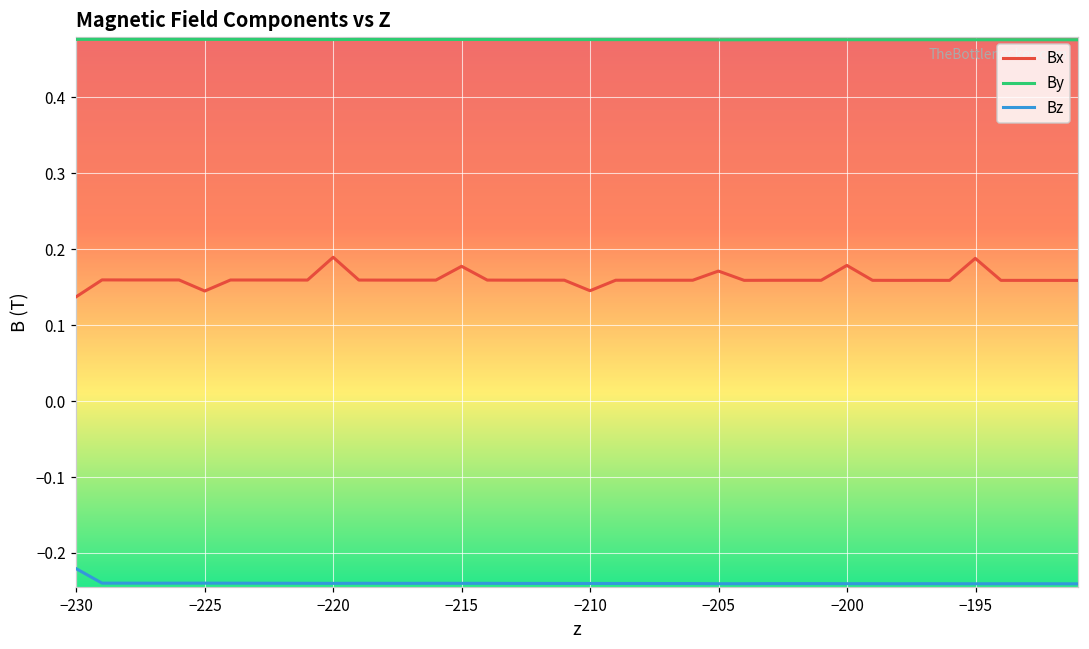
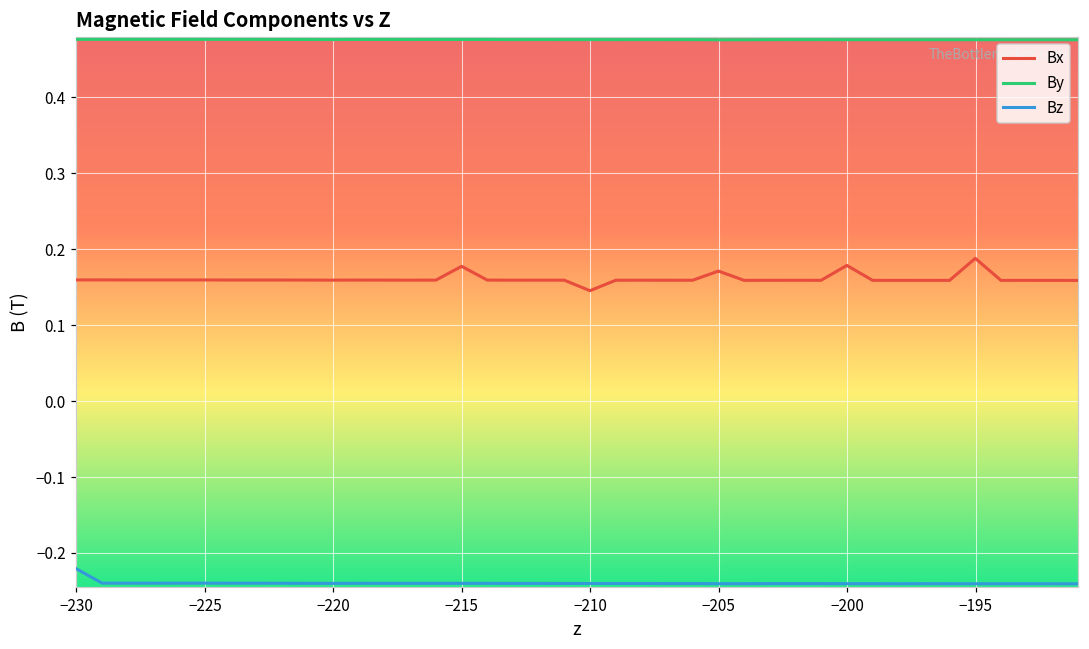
  {
    "Bx": {
-     "−230": 0.14,
-     "−225": 0.14,
-     "−220": 0.19,
+     "−230": 0.16,
+     "−225": 0.16,
+     "−220": 0.16,
      "−215": 0.18,
      "−210": 0.15,
      "−205": 0.17,
      "−200": 0.18,
      "−195": 0.19
    },
    "By": {
      "−230": 0.48,
      "−225": 0.48,
      "−220": 0.48,
      "−215": 0.48,
      "−210": 0.48,
      "−205": 0.48,
      "−200": 0.48,
      "−195": 0.48
    },
    "Bz": {
      "−230": -0.22,
      "−225": -0.24,
      "−220": -0.24,
      "−215": -0.24,
      "−210": -0.24,
      "−205": -0.24,
      "−200": -0.24,
      "−195": -0.24
    }
  }
